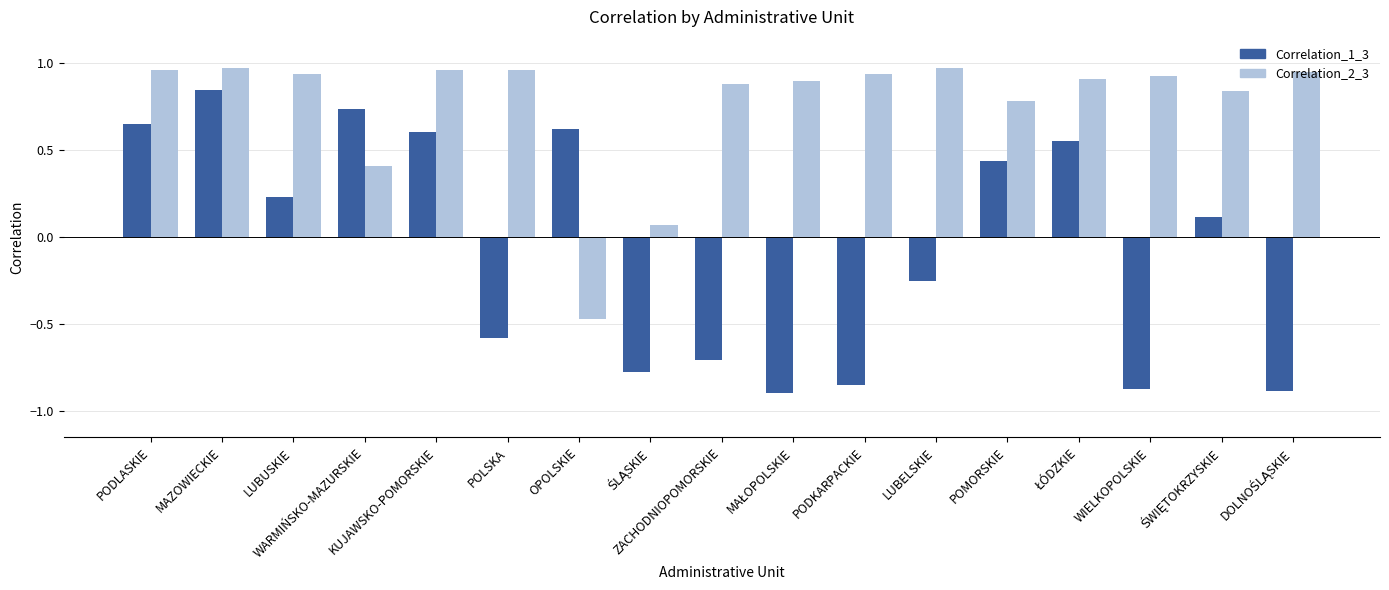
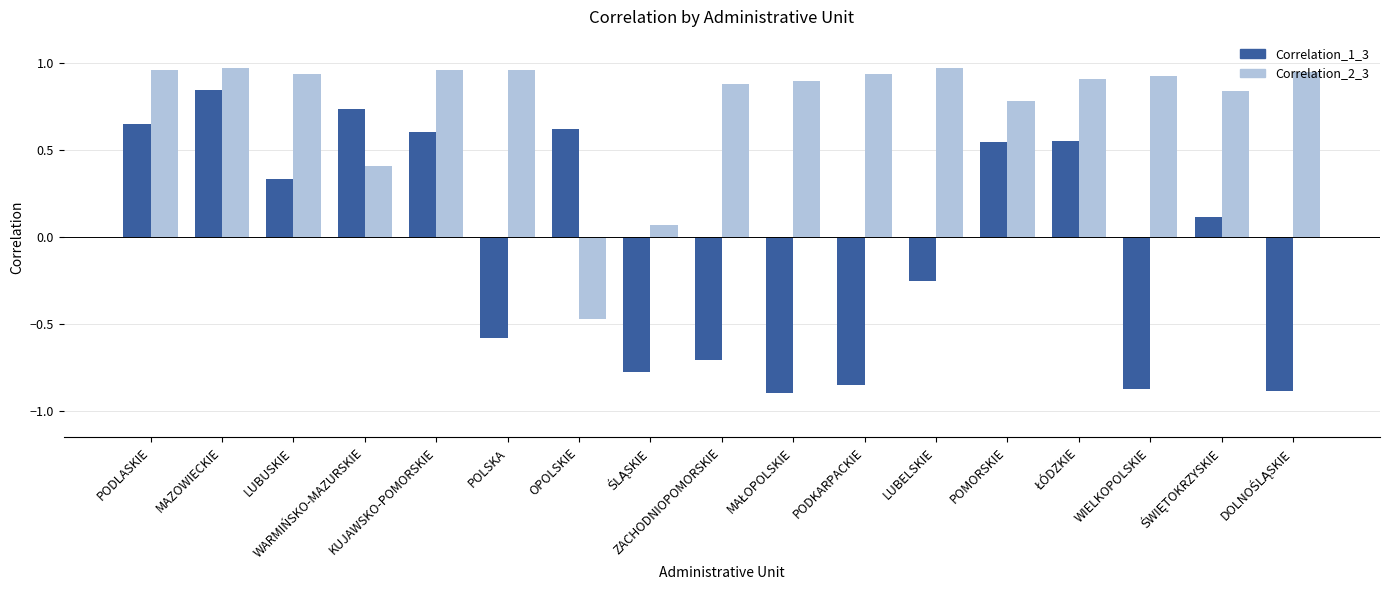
  {
    "Correlation_1_3": {
      "PODLASKIE": 0.65,
      "MAZOWIECKIE": 0.85,
-     "LUBUSKIE": 0.23,
+     "LUBUSKIE": 0.34,
      "WARMIŃSKO-MAZURSKIE": 0.73,
      "KUJAWSKO-POMORSKIE": 0.60,
      "POLSKA": -0.58,
      "OPOLSKIE": 0.62,
      "ŚLĄSKIE": -0.78,
      "ZACHODNIOPOMORSKIE": -0.71,
      "MAŁOPOLSKIE": -0.89,
      "PODKARPACKIE": -0.85,
      "LUBELSKIE": -0.25,
-     "POMORSKIE": 0.43,
+     "POMORSKIE": 0.55,
      "ŁÓDZKIE": 0.55,
      "WIELKOPOLSKIE": -0.87,
      "ŚWIĘTOKRZYSKIE": 0.12,
      "DOLNOŚLĄSKIE": -0.88
    },
    "Correlation_2_3": {
      "PODLASKIE": 0.96,
      "MAZOWIECKIE": 0.97,
      "LUBUSKIE": 0.94,
      "WARMIŃSKO-MAZURSKIE": 0.41,
      "KUJAWSKO-POMORSKIE": 0.96,
      "POLSKA": 0.96,
      "OPOLSKIE": -0.47,
      "ŚLĄSKIE": 0.07,
      "ZACHODNIOPOMORSKIE": 0.88,
      "MAŁOPOLSKIE": 0.90,
      "PODKARPACKIE": 0.94,
      "LUBELSKIE": 0.97,
      "POMORSKIE": 0.78,
      "ŁÓDZKIE": 0.91,
      "WIELKOPOLSKIE": 0.92,
      "ŚWIĘTOKRZYSKIE": 0.84,
      "DOLNOŚLĄSKIE": 0.95
    }
  }
